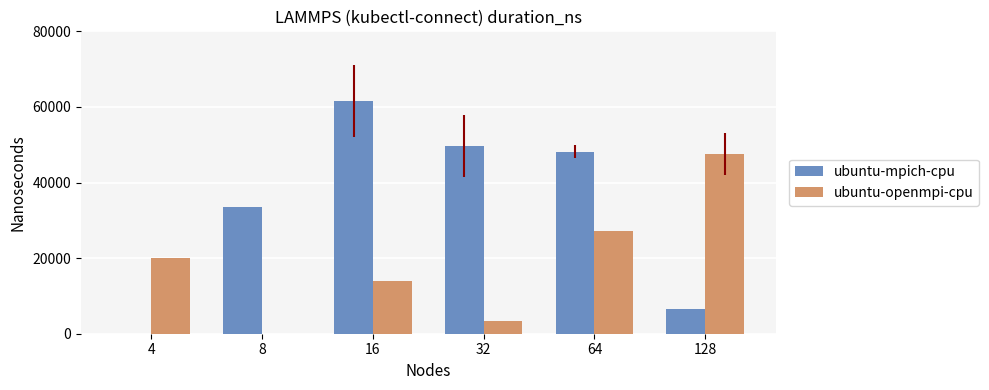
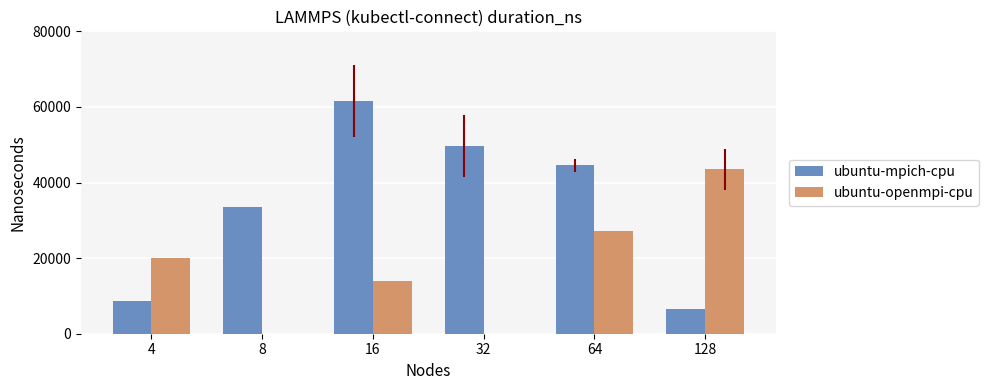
  {
    "ubuntu-mpich-cpu": {
-     "4": 0,
+     "4": 9000,
      "8": 33000,
      "16": 62000,
      "32": 50000,
-     "64": 48000,
+     "64": 45000,
      "128": 7000
    },
    "ubuntu-openmpi-cpu": {
      "4": 20000,
      "8": 0,
      "16": 14000,
-     "32": 3000,
+     "32": 0,
      "64": 27000,
-     "128": 47000
+     "128": 44000
    }
  }
